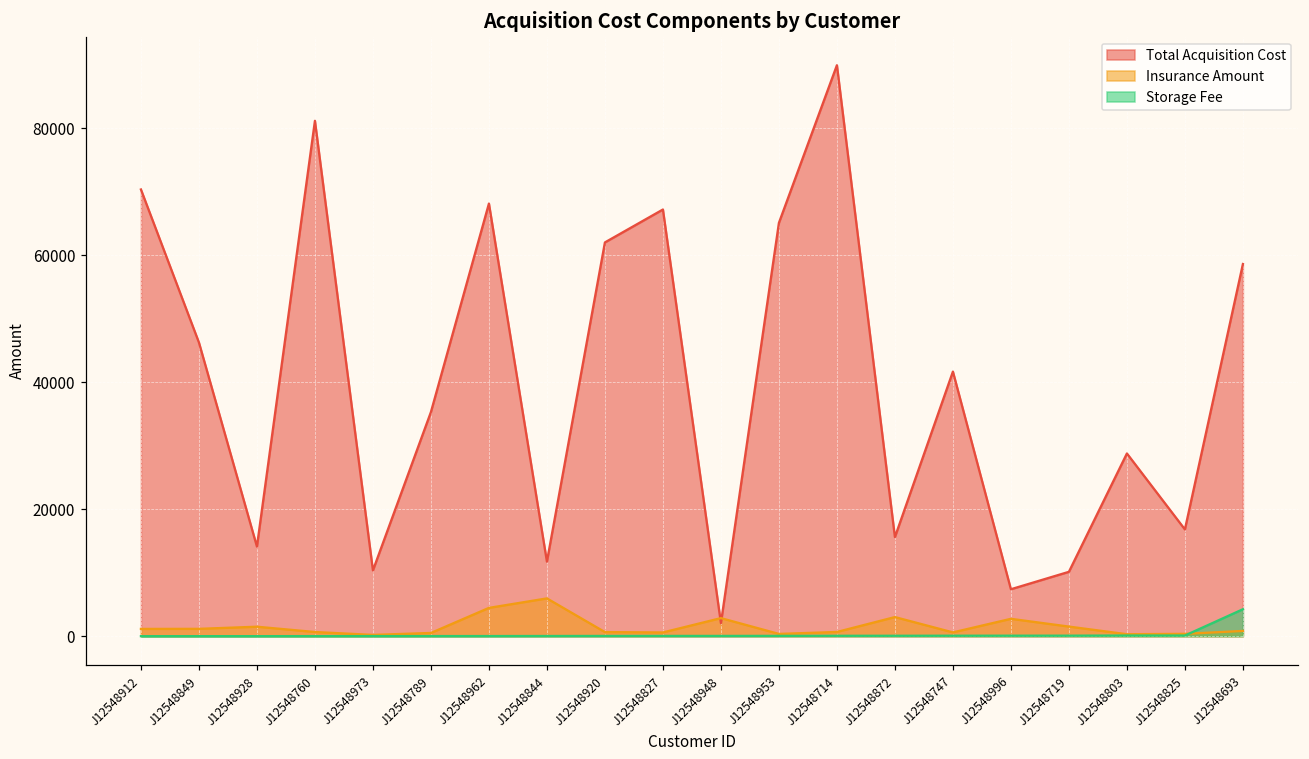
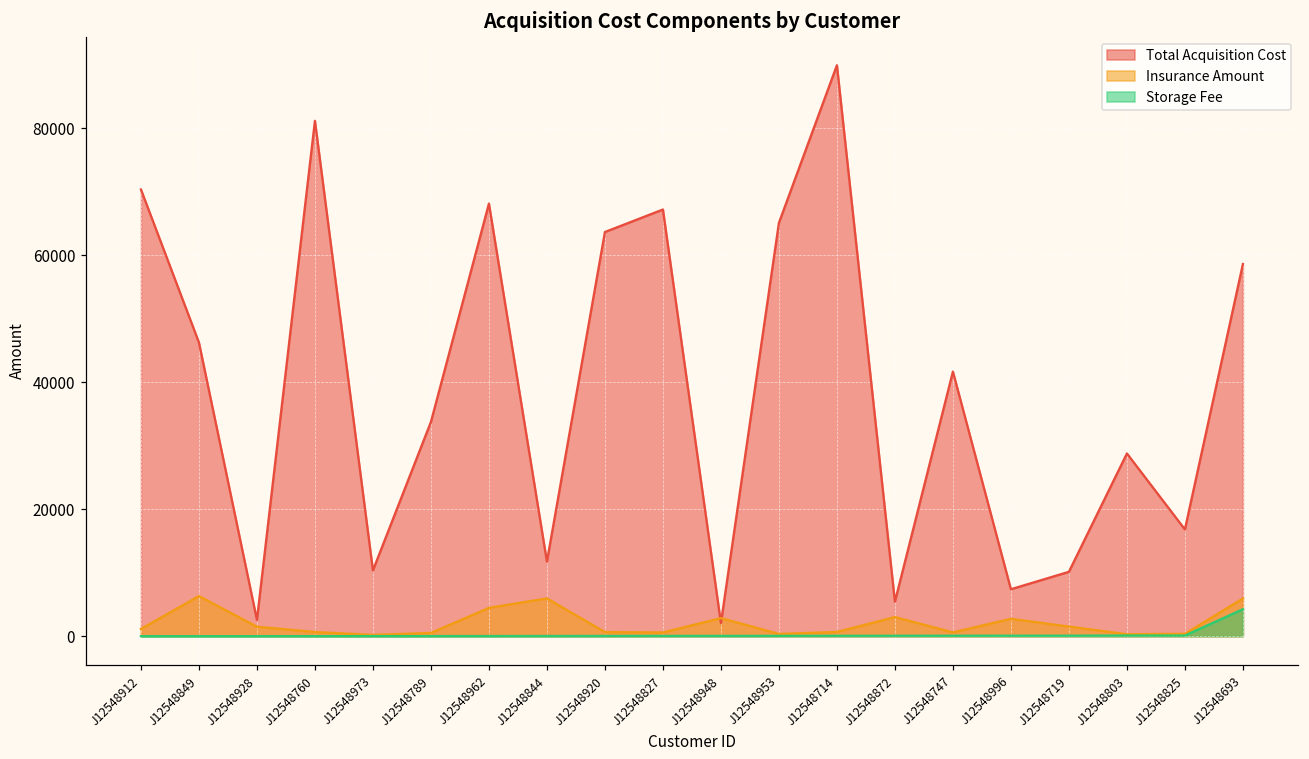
  {
    "Total Acquisition Cost": {
      "J12548912": 70000,
      "J12548849": 46000,
-     "J12548928": 14000,
+     "J12548928": 3000,
      "J12548760": 81000,
      "J12548973": 10000,
-     "J12548789": 35000,
+     "J12548789": 34000,
      "J12548962": 68000,
      "J12548844": 12000,
-     "J12548920": 62000,
+     "J12548920": 64000,
      "J12548827": 67000,
      "J12548948": 2000,
      "J12548953": 65000,
      "J12548714": 90000,
-     "J12548872": 16000,
+     "J12548872": 5000,
      "J12548747": 42000,
      "J12548996": 7000,
      "J12548719": 10000,
      "J12548803": 29000,
      "J12548825": 17000,
      "J12548693": 59000
    },
    "Insurance Amount": {
      "J12548912": 1000,
-     "J12548849": 1000,
+     "J12548849": 6000,
      "J12548928": 1000,
      "J12548760": 1000,
      "J12548789": 1000,
      "J12548962": 4000,
      "J12548844": 6000,
      "J12548920": 1000,
      "J12548827": 1000,
      "J12548948": 3000,
      "J12548714": 1000,
      "J12548872": 3000,
      "J12548747": 1000,
      "J12548996": 3000,
      "J12548719": 2000,
-     "J12548693": 1000
+     "J12548693": 6000
    },
    "Storage Fee": {
      "J12548912": 0,
      "J12548849": 0,
      "J12548928": 0,
      "J12548760": 0,
      "J12548789": 0,
      "J12548962": 0,
      "J12548844": 0,
      "J12548920": 0,
      "J12548827": 0,
      "J12548948": 0,
      "J12548714": 0,
      "J12548872": 0,
      "J12548747": 0,
      "J12548996": 0,
      "J12548719": 0,
      "J12548693": 4000
    }
  }
